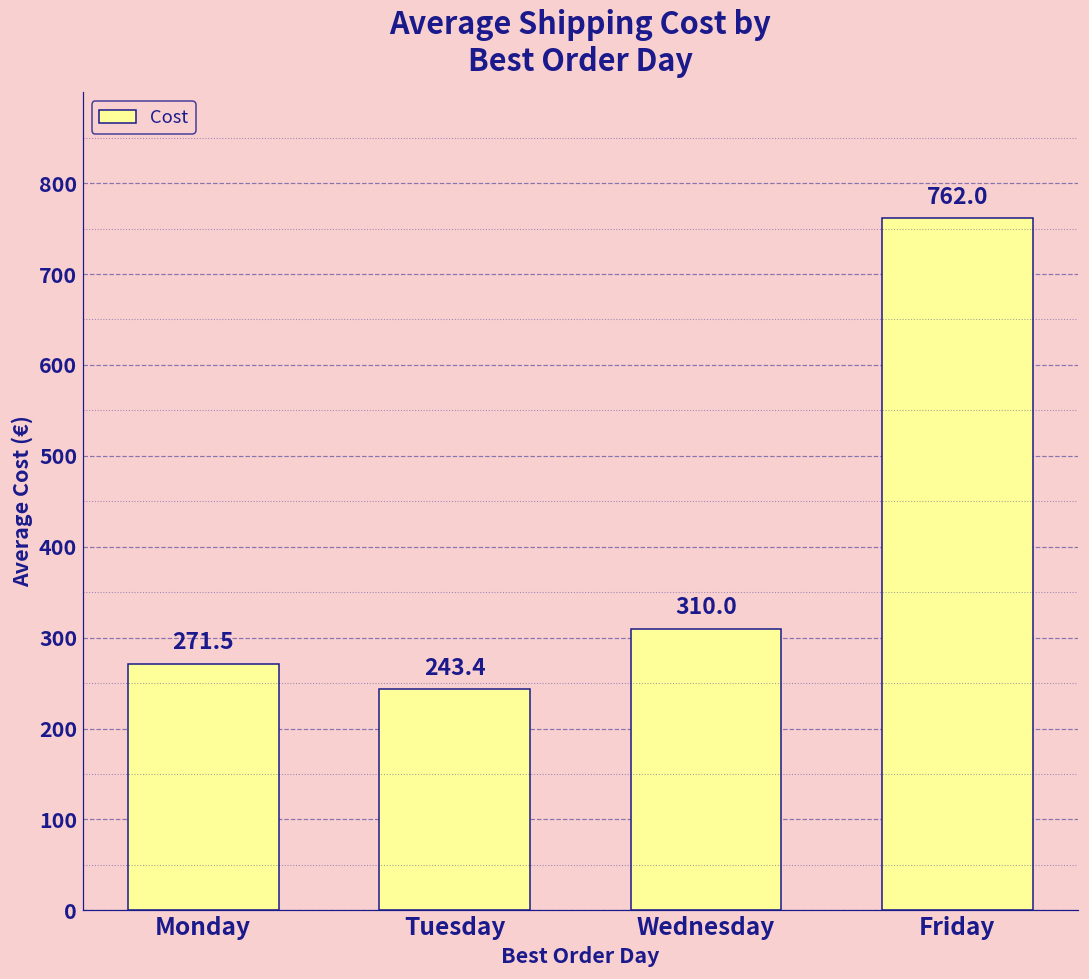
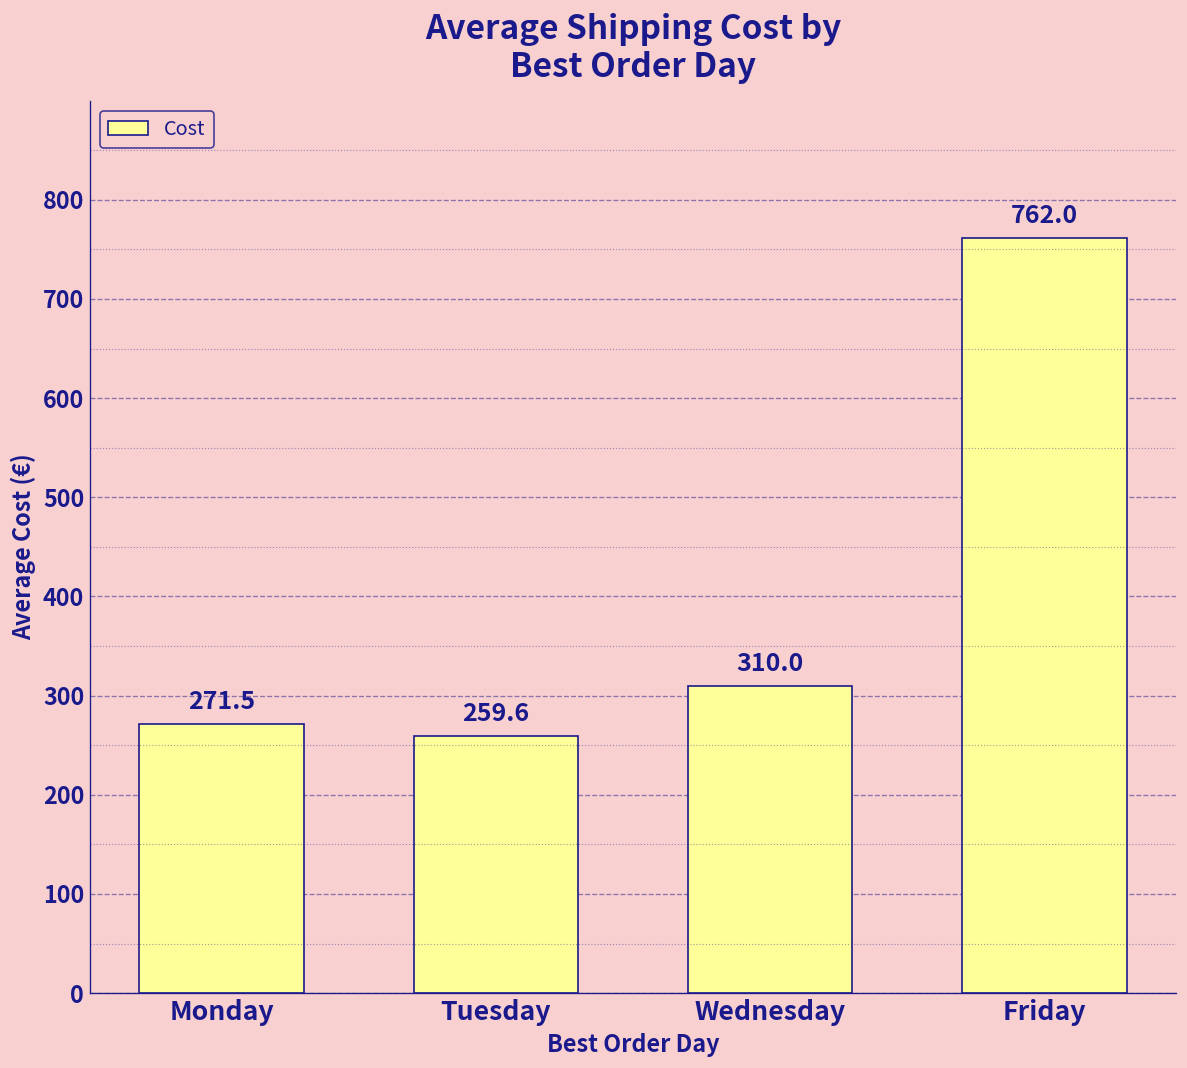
  {
    "Monday": 271.5,
-   "Tuesday": 243.4,
+   "Tuesday": 259.6,
    "Wednesday": 310.0,
    "Friday": 762.0
  }
